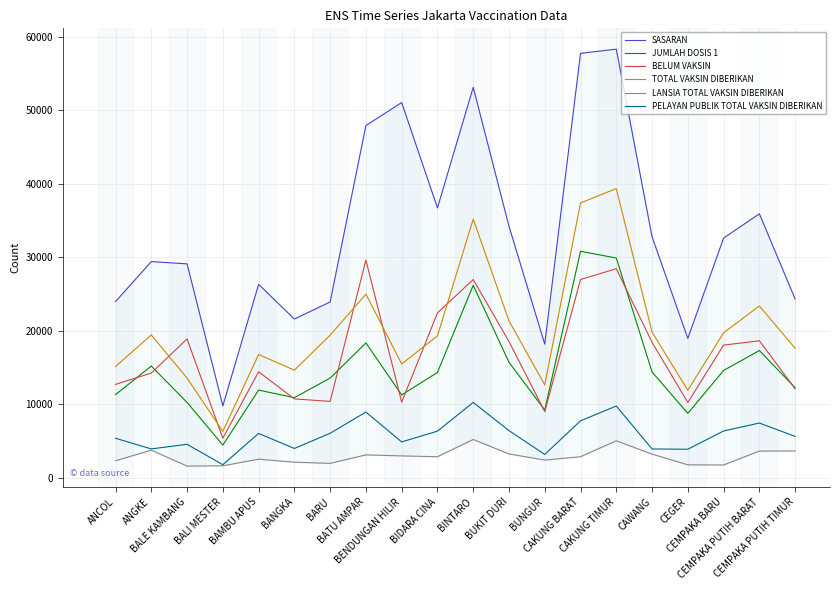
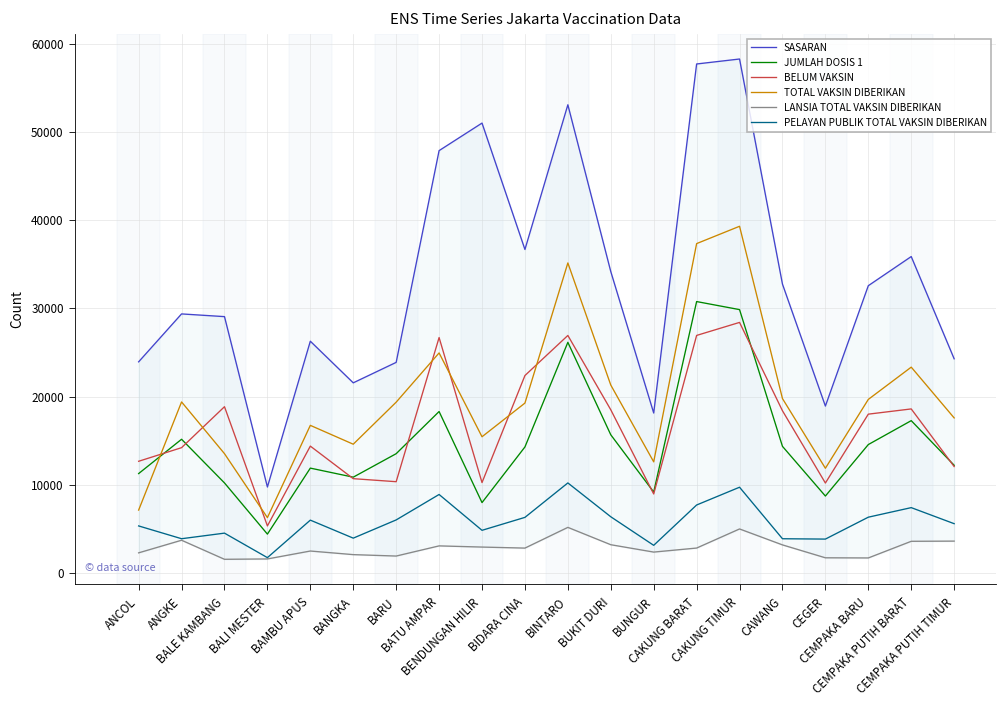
  {
    "SASARAN": {
      "ANCOL": 24000,
      "ANGKE": 29000,
      "BALE KAMBANG": 29000,
      "BALI MESTER": 10000,
      "BAMBU APUS": 26000,
      "BANGKA": 22000,
      "BARU": 24000,
      "BATU AMPAR": 48000,
      "BENDUNGAN HILIR": 51000,
      "BIDARA CINA": 37000,
      "BINTARO": 53000,
      "BUKIT DURI": 34000,
      "BUNGUR": 18000,
      "CAKUNG BARAT": 58000,
      "CAKUNG TIMUR": 58000,
      "CAWANG": 33000,
      "CEGER": 19000,
      "CEMPAKA BARU": 33000,
      "CEMPAKA PUTIH BARAT": 36000,
      "CEMPAKA PUTIH TIMUR": 24000
    },
    "JUMLAH DOSIS 1": {
      "ANCOL": 11000,
      "ANGKE": 15000,
      "BALE KAMBANG": 10000,
      "BALI MESTER": 4000,
      "BAMBU APUS": 12000,
      "BARU": 14000,
      "BATU AMPAR": 18000,
-     "BENDUNGAN HILIR": 11000,
+     "BENDUNGAN HILIR": 8000,
      "BIDARA CINA": 14000,
      "BINTARO": 26000,
      "BUKIT DURI": 16000,
      "CAKUNG BARAT": 31000,
      "CAKUNG TIMUR": 30000,
      "CAWANG": 14000,
      "CEGER": 9000,
      "CEMPAKA BARU": 15000,
      "CEMPAKA PUTIH BARAT": 17000
    },
    "BELUM VAKSIN": {
      "ANCOL": 13000,
      "ANGKE": 14000,
      "BALE KAMBANG": 19000,
      "BALI MESTER": 5000,
      "BAMBU APUS": 14000,
      "BARU": 10000,
-     "BATU AMPAR": 30000,
+     "BATU AMPAR": 27000,
      "BENDUNGAN HILIR": 10000,
      "BIDARA CINA": 22000,
      "BINTARO": 27000,
      "BUKIT DURI": 19000,
      "CAKUNG BARAT": 27000,
      "CAKUNG TIMUR": 28000,
      "CAWANG": 18000,
      "CEGER": 10000,
      "CEMPAKA BARU": 18000,
      "CEMPAKA PUTIH BARAT": 19000
    },
    "TOTAL VAKSIN DIBERIKAN": {
-     "ANCOL": 15000,
+     "ANCOL": 7000,
      "ANGKE": 19000,
      "BALE KAMBANG": 14000,
      "BALI MESTER": 6000,
      "BAMBU APUS": 17000,
      "BANGKA": 15000,
      "BARU": 19000,
      "BATU AMPAR": 25000,
      "BENDUNGAN HILIR": 15000,
      "BIDARA CINA": 19000,
      "BINTARO": 35000,
      "BUKIT DURI": 21000,
      "BUNGUR": 13000,
      "CAKUNG BARAT": 37000,
      "CAKUNG TIMUR": 39000,
      "CAWANG": 20000,
      "CEGER": 12000,
      "CEMPAKA BARU": 20000,
      "CEMPAKA PUTIH BARAT": 23000,
      "CEMPAKA PUTIH TIMUR": 18000
    },
    "LANSIA TOTAL VAKSIN DIBERIKAN": {
      "ANCOL": 2000,
      "BALE KAMBANG": 2000,
      "BAMBU APUS": 2000,
      "BANGKA": 2000,
      "BARU": 2000,
      "BATU AMPAR": 3000,
      "BENDUNGAN HILIR": 3000,
      "BIDARA CINA": 3000,
      "BINTARO": 5000,
      "BUKIT DURI": 3000,
      "BUNGUR": 2000,
      "CAKUNG BARAT": 3000,
      "CAKUNG TIMUR": 5000,
      "CAWANG": 3000,
      "CEGER": 2000,
      "CEMPAKA BARU": 2000,
      "CEMPAKA PUTIH BARAT": 4000,
      "CEMPAKA PUTIH TIMUR": 4000
    },
    "PELAYAN PUBLIK TOTAL VAKSIN DIBERIKAN": {
      "ANCOL": 5000,
      "BALE KAMBANG": 5000,
      "BAMBU APUS": 6000,
      "BANGKA": 4000,
      "BARU": 6000,
      "BATU AMPAR": 9000,
      "BENDUNGAN HILIR": 5000,
      "BIDARA CINA": 6000,
      "BINTARO": 10000,
      "BUKIT DURI": 6000,
      "BUNGUR": 3000,
      "CAKUNG BARAT": 8000,
      "CAKUNG TIMUR": 10000,
      "CAWANG": 4000,
      "CEGER": 4000,
      "CEMPAKA BARU": 6000,
      "CEMPAKA PUTIH BARAT": 7000,
      "CEMPAKA PUTIH TIMUR": 6000
    }
  }
